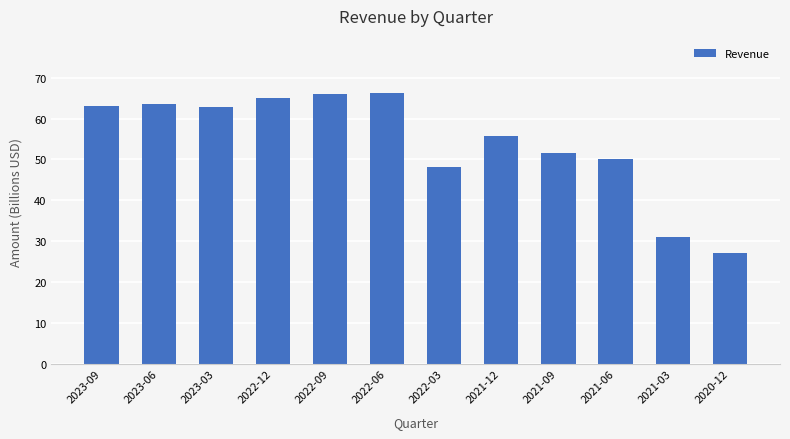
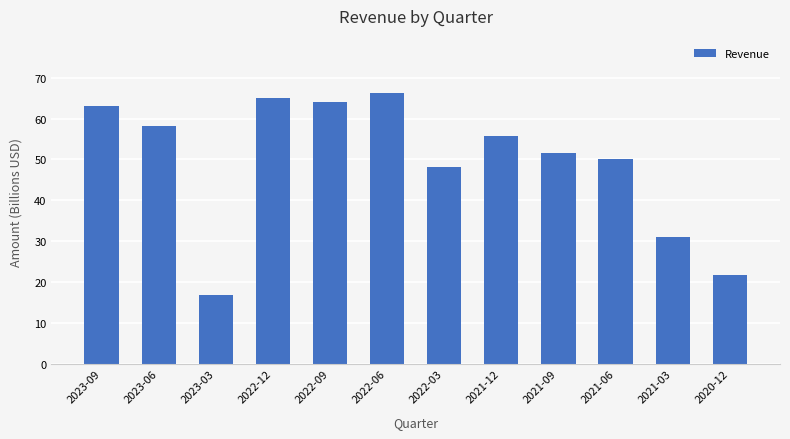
  {
    "2023-09": 63,
-   "2023-06": 64,
-   "2023-03": 63,
+   "2023-06": 58,
+   "2023-03": 17,
    "2022-12": 65,
-   "2022-09": 66,
+   "2022-09": 64,
    "2022-06": 66,
    "2022-03": 48,
    "2021-12": 56,
    "2021-09": 51,
    "2021-06": 50,
    "2021-03": 31,
-   "2020-12": 27
+   "2020-12": 22
  }
